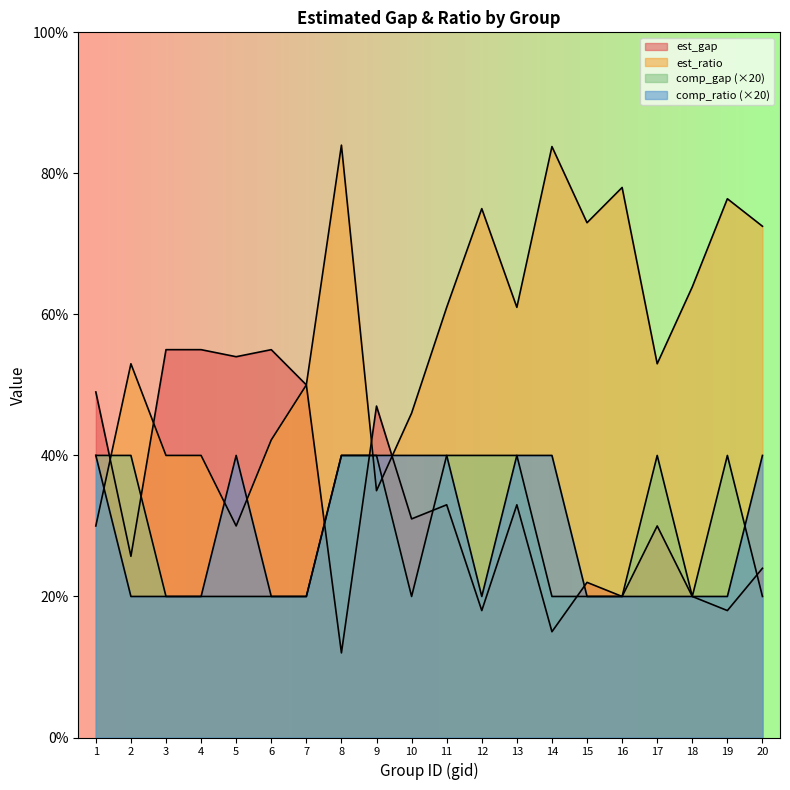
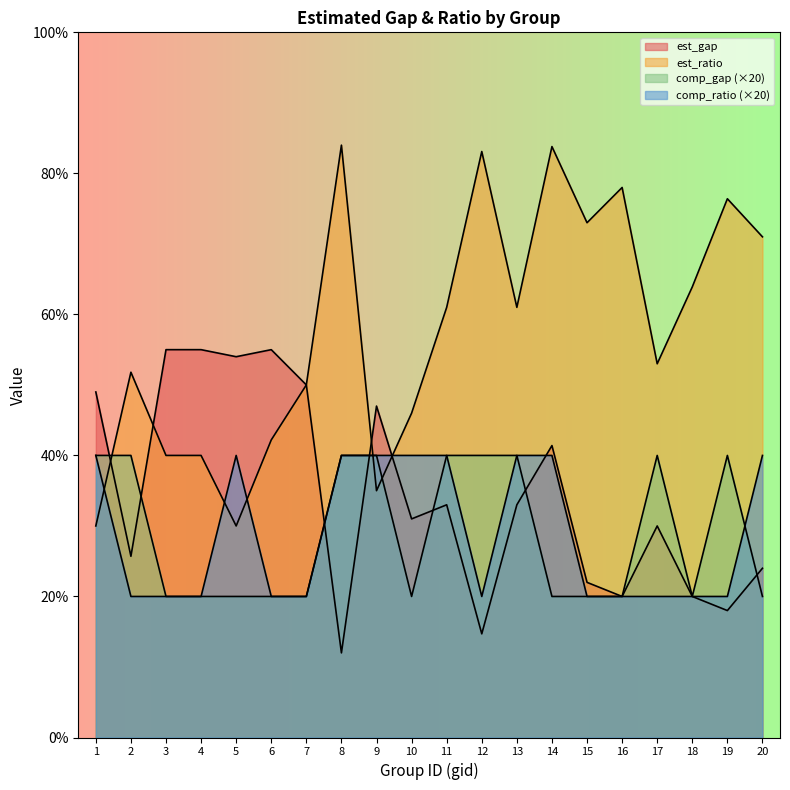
  {
    "est_gap": {
      "1": "49%",
      "2": "26%",
      "3": "55%",
      "4": "55%",
      "5": "54%",
      "6": "55%",
      "8": "12%",
      "9": "47%",
      "10": "31%",
      "11": "33%",
-     "12": "18%",
+     "12": "15%",
      "13": "33%",
-     "14": "15%",
+     "14": "41%",
      "15": "22%",
      "17": "30%",
      "19": "18%",
      "20": "24%"
    },
    "est_ratio": {
      "1": "30%",
-     "2": "53%",
+     "2": "52%",
      "3": "40%",
      "4": "40%",
      "5": "30%",
      "6": "42%",
      "8": "84%",
      "9": "35%",
      "10": "46%",
      "11": "61%",
-     "12": "75%",
+     "12": "83%",
      "13": "61%",
      "14": "84%",
      "15": "73%",
      "16": "78%",
      "17": "53%",
      "18": "64%",
      "19": "76%",
-     "20": "73%"
+     "20": "71%"
    },
    "comp_gap (×20)": {
      "2": "40%",
      "5": "20%",
      "10": "20%",
      "12": "40%",
      "14": "20%",
      "17": "40%",
      "19": "40%",
      "20": "20%"
    },
    "comp_ratio (×20)": {
      "2": "20%",
      "5": "40%",
      "10": "40%",
      "12": "20%",
      "14": "40%",
      "17": "20%",
      "19": "20%",
      "20": "40%"
    }
  }
